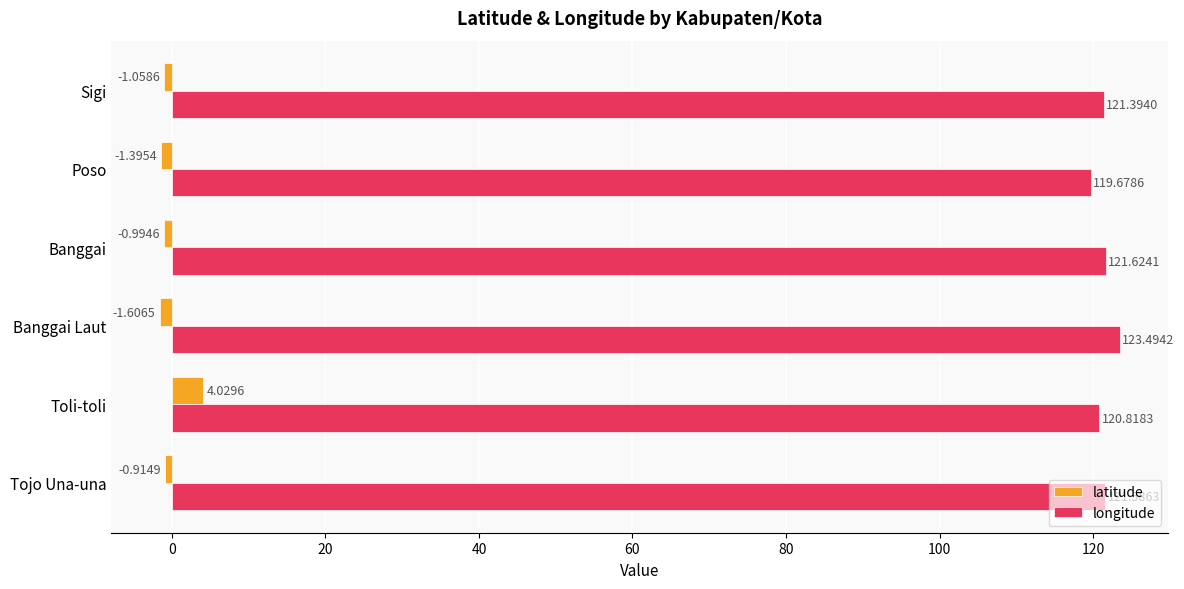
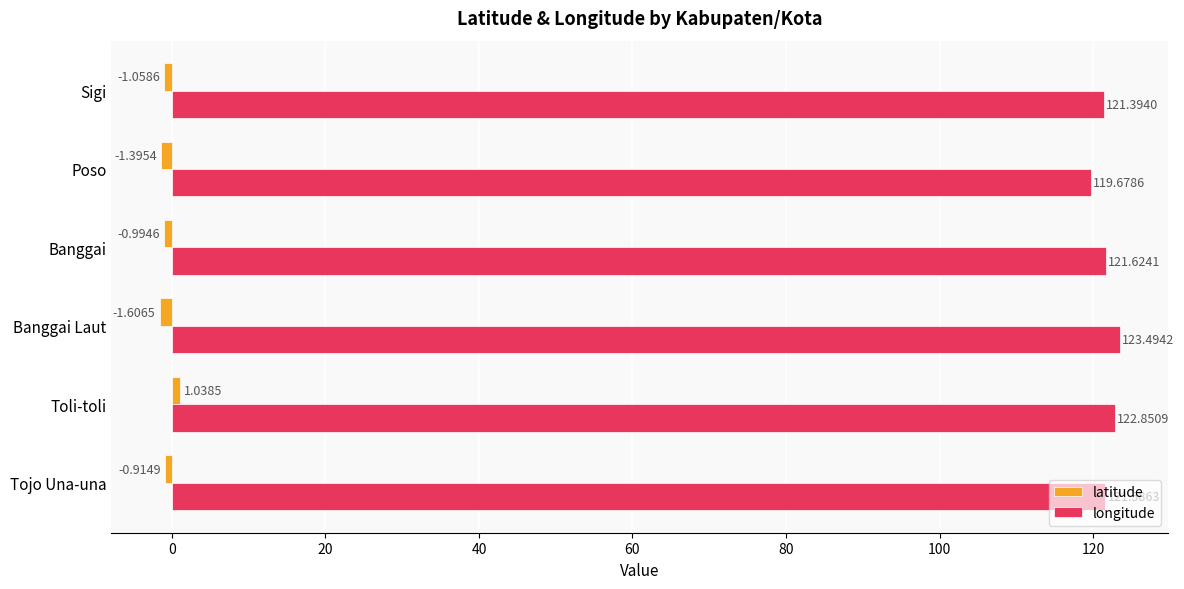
  {
    "latitude": {
      "Sigi": -1.0586,
      "Poso": -1.3954,
      "Banggai": -0.9946,
      "Banggai Laut": -1.6065,
-     "Toli-toli": 4.0296,
+     "Toli-toli": 1.0385,
      "Tojo Una-una": -0.9149
    },
    "longitude": {
      "Sigi": 121.3940,
      "Poso": 119.6786,
      "Banggai": 121.6241,
      "Banggai Laut": 123.4942,
-     "Toli-toli": 120.8183
+     "Toli-toli": 122.8509
    }
  }
